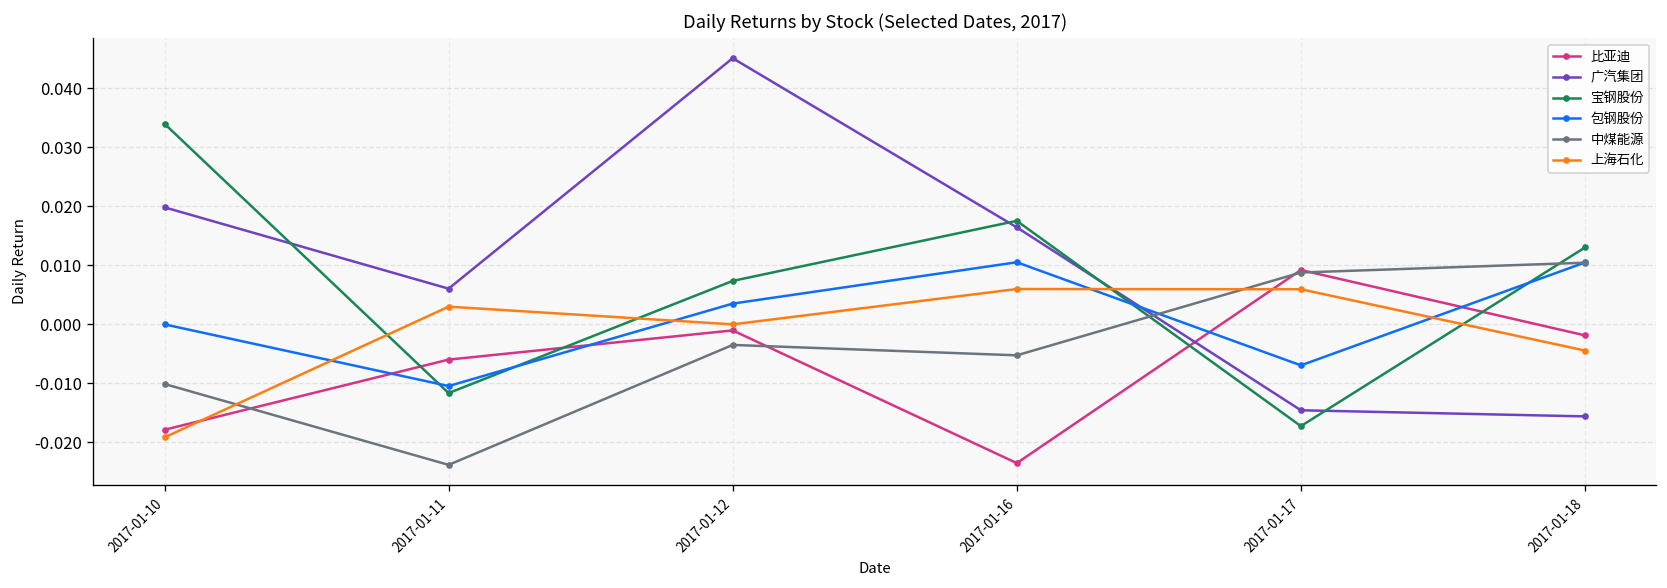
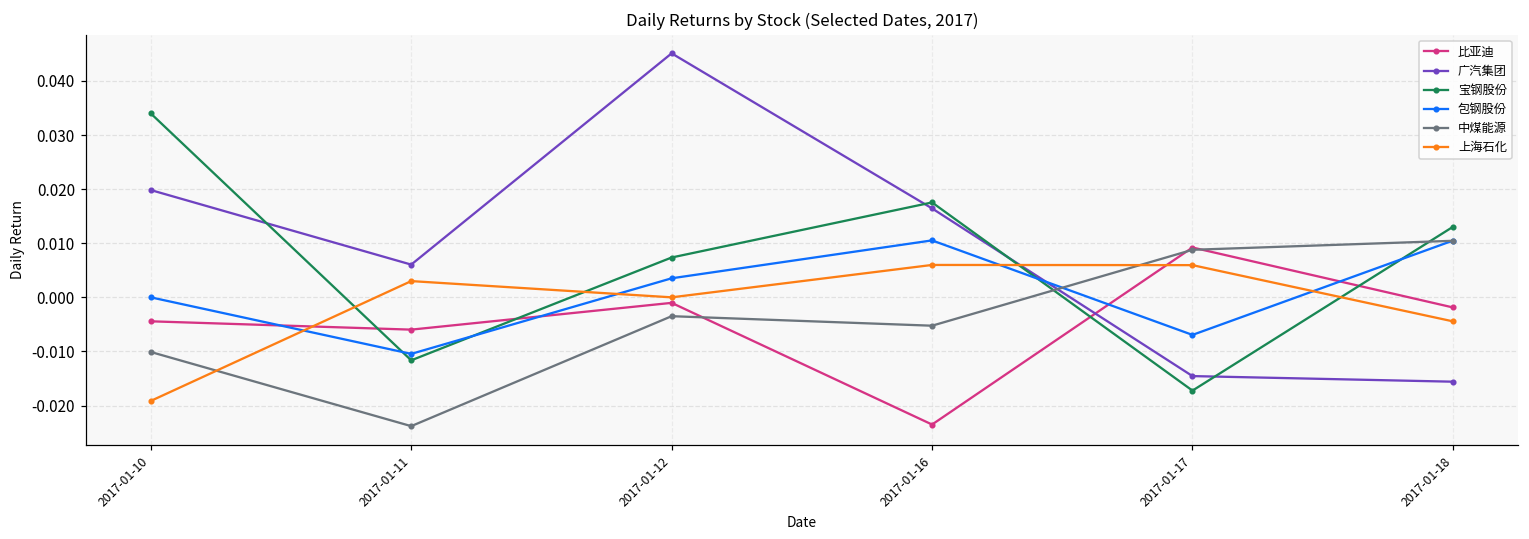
  {
    "比亚迪": {
-     "2017-01-10": -0.018,
+     "2017-01-10": -0.004,
      "2017-01-11": -0.006,
      "2017-01-12": -0.001,
      "2017-01-16": -0.024,
      "2017-01-18": -0.002
    },
    "广汽集团": {
      "2017-01-10": 0.020,
      "2017-01-11": 0.006,
      "2017-01-12": 0.045,
      "2017-01-16": 0.016,
      "2017-01-17": -0.015,
      "2017-01-18": -0.016
    },
    "宝钢股份": {
      "2017-01-10": 0.034,
      "2017-01-11": -0.012,
      "2017-01-12": 0.007,
      "2017-01-16": 0.018,
      "2017-01-17": -0.017,
      "2017-01-18": 0.013
    },
    "包钢股份": {
      "2017-01-10": 0.000,
      "2017-01-11": -0.010,
      "2017-01-12": 0.004,
      "2017-01-16": 0.011,
      "2017-01-17": -0.007
    },
    "中煤能源": {
      "2017-01-10": -0.010,
      "2017-01-11": -0.024,
      "2017-01-12": -0.003,
      "2017-01-16": -0.005
    },
    "上海石化": {
      "2017-01-10": -0.019,
      "2017-01-11": 0.003,
      "2017-01-12": 0.000,
      "2017-01-16": 0.006,
      "2017-01-17": 0.006,
      "2017-01-18": -0.004
    }
  }
